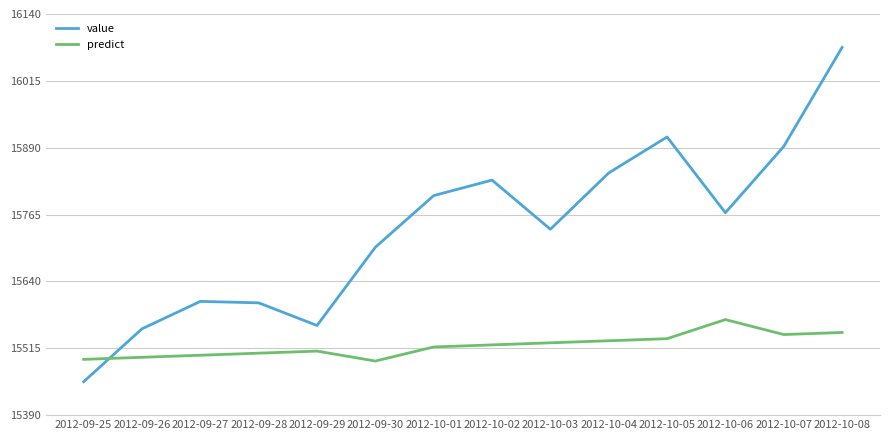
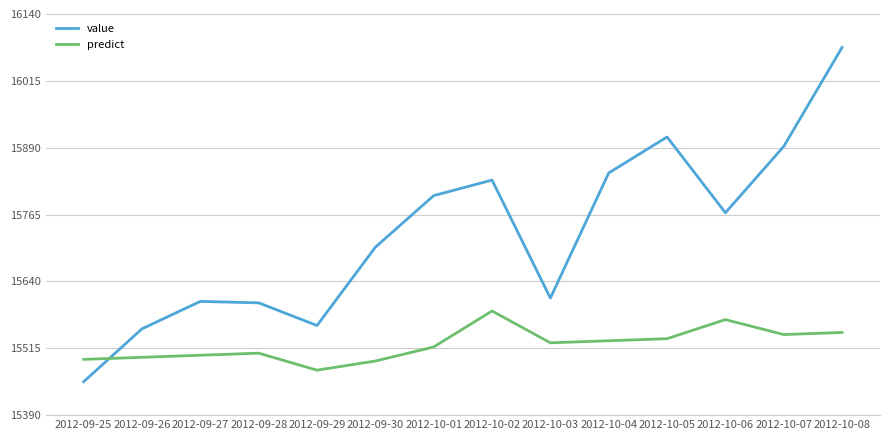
  {
    "value": {
      "2012-09-25": 15450,
      "2012-09-26": 15550,
      "2012-09-27": 15600,
      "2012-09-28": 15600,
      "2012-09-29": 15560,
      "2012-09-30": 15700,
      "2012-10-01": 15800,
      "2012-10-02": 15830,
-     "2012-10-03": 15740,
+     "2012-10-03": 15610,
      "2012-10-04": 15840,
      "2012-10-05": 15910,
      "2012-10-06": 15770,
      "2012-10-07": 15890,
      "2012-10-08": 16080
    },
    "predict": {
      "2012-09-25": 15490,
      "2012-09-26": 15500,
      "2012-09-27": 15500,
      "2012-09-28": 15510,
-     "2012-09-29": 15510,
+     "2012-09-29": 15470,
      "2012-09-30": 15490,
      "2012-10-01": 15520,
-     "2012-10-02": 15520,
+     "2012-10-02": 15580,
      "2012-10-03": 15520,
      "2012-10-04": 15530,
      "2012-10-05": 15530,
      "2012-10-06": 15570,
      "2012-10-07": 15540,
      "2012-10-08": 15540
    }
  }
